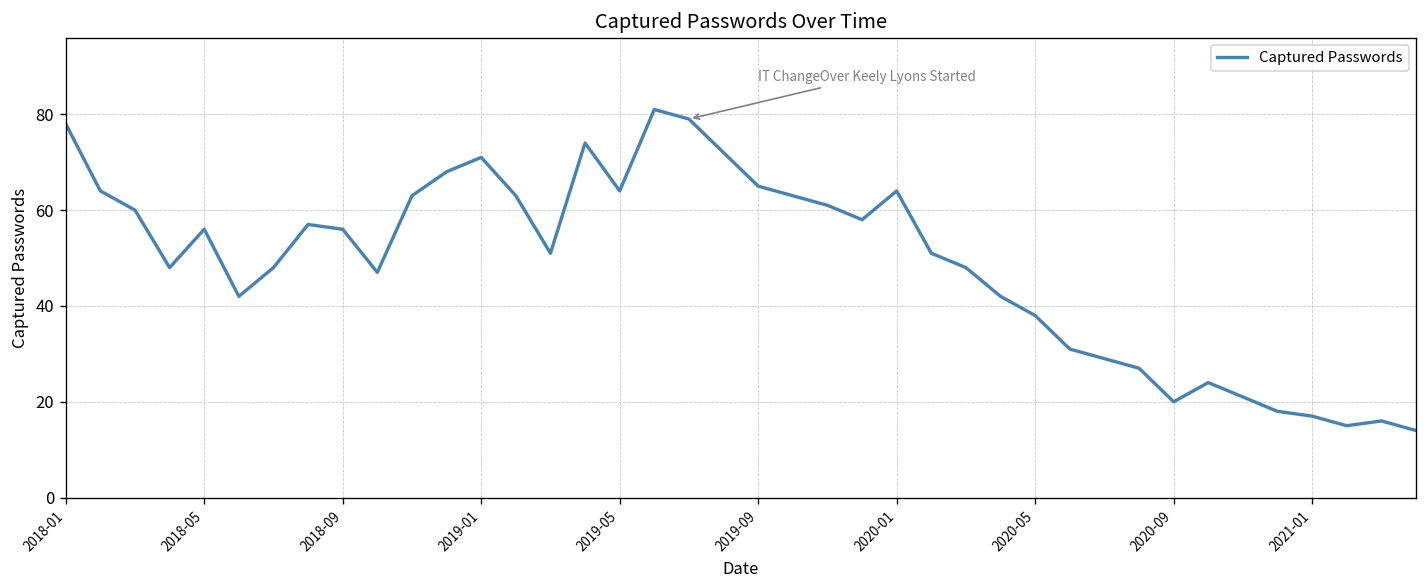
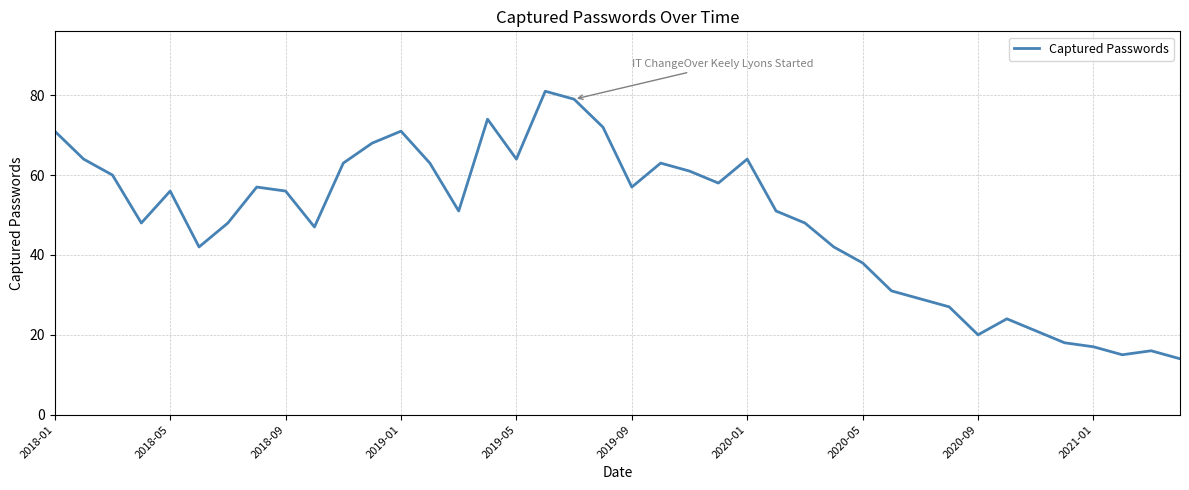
  {
-   "2018-01": 78,
+   "2018-01": 71,
    "2018-05": 56,
    "2018-09": 56,
    "2019-01": 71,
    "2019-05": 64,
-   "2019-09": 65,
+   "2019-09": 57,
    "2020-01": 64,
    "2020-05": 38,
    "2020-09": 20,
    "2021-01": 17
  }
